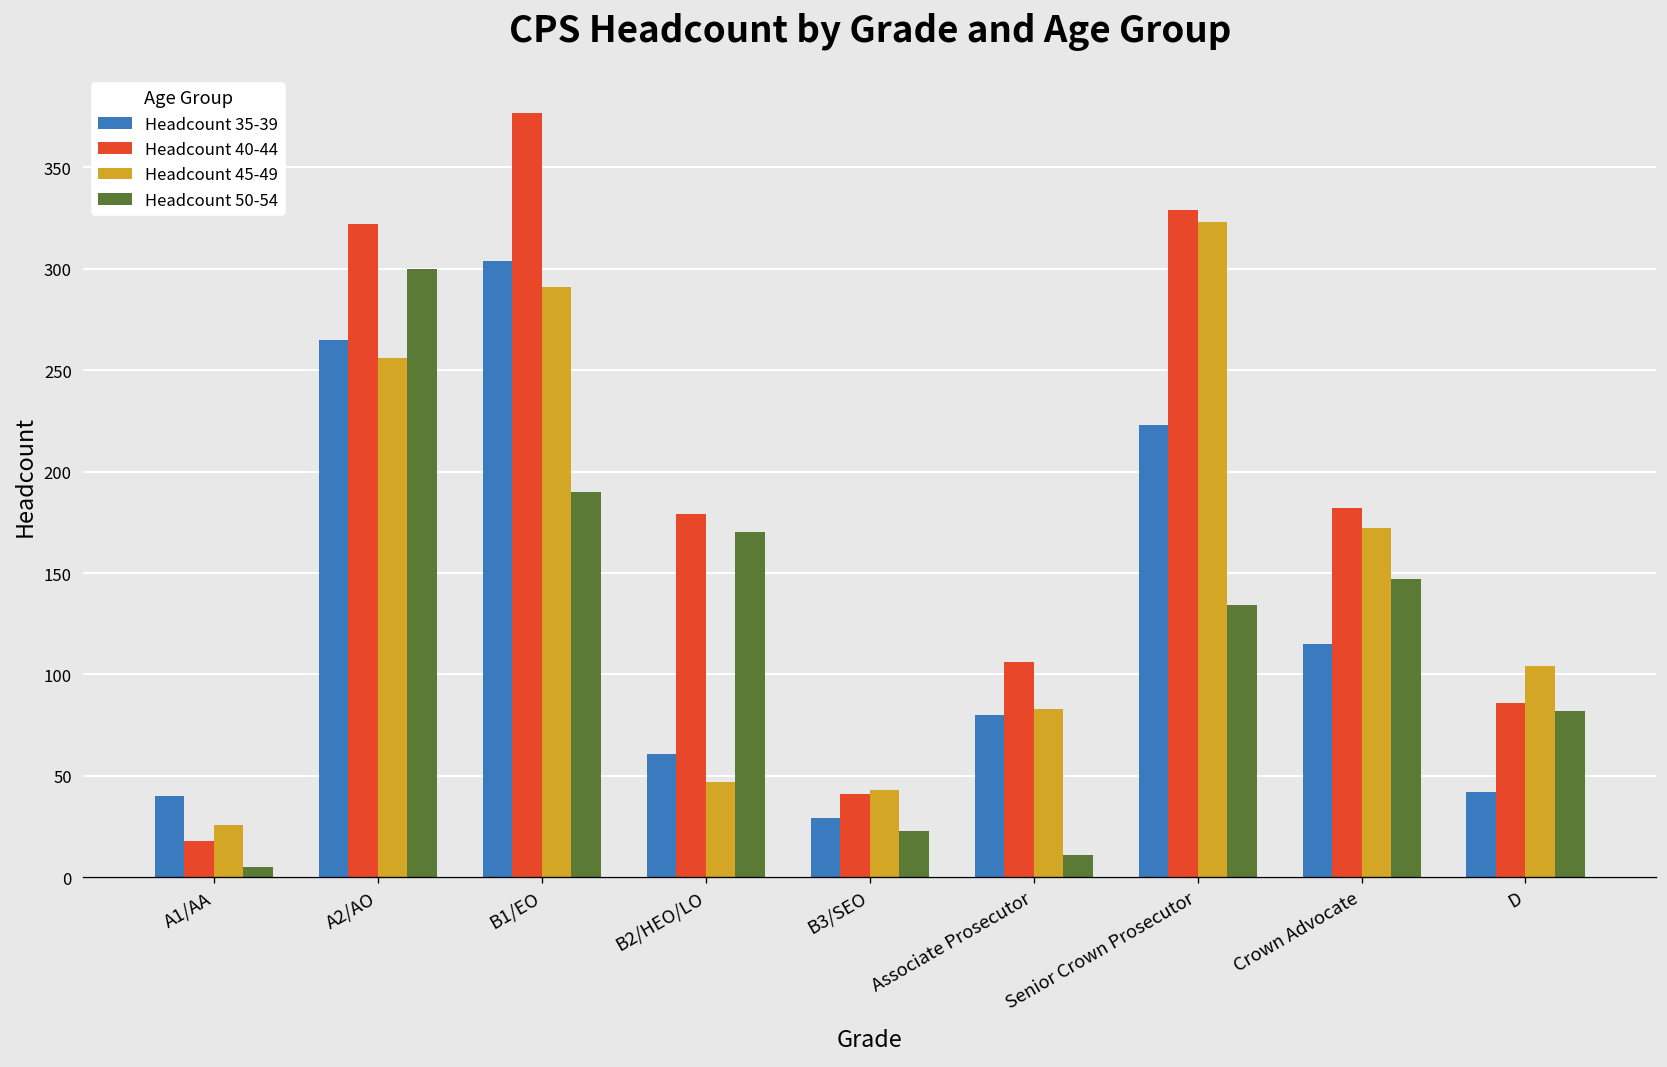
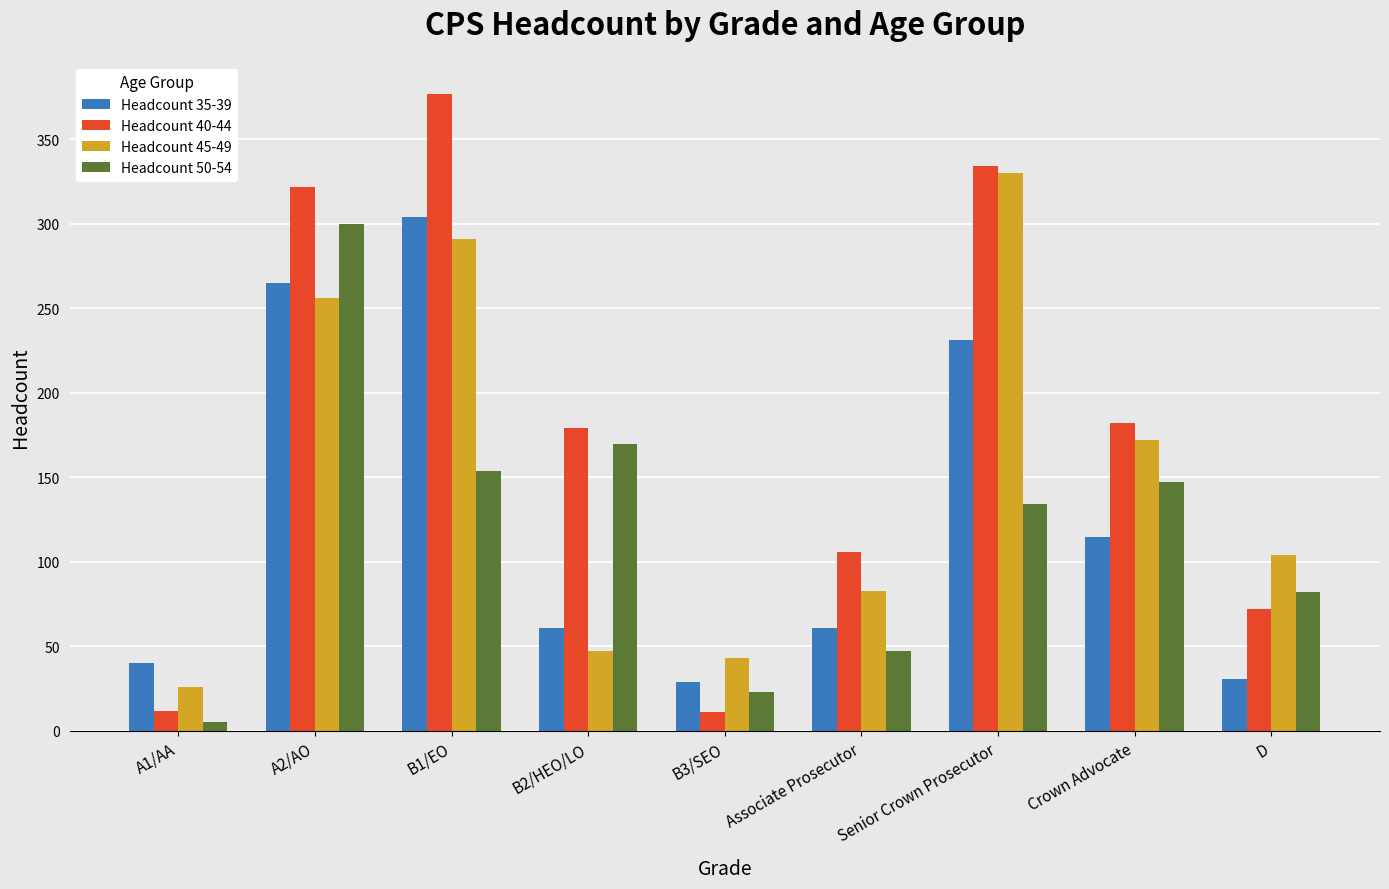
  {
    "Headcount 35-39": {
      "A1/AA": 40,
      "A2/AO": 265,
      "B1/EO": 304,
      "B2/HEO/LO": 61,
      "B3/SEO": 29,
-     "Associate Prosecutor": 80,
-     "Senior Crown Prosecutor": 223,
+     "Associate Prosecutor": 61,
+     "Senior Crown Prosecutor": 231,
      "Crown Advocate": 115,
-     "D": 42
+     "D": 31
    },
    "Headcount 40-44": {
-     "A1/AA": 18,
+     "A1/AA": 12,
      "A2/AO": 322,
      "B1/EO": 377,
      "B2/HEO/LO": 179,
-     "B3/SEO": 41,
+     "B3/SEO": 11,
      "Associate Prosecutor": 106,
-     "Senior Crown Prosecutor": 329,
+     "Senior Crown Prosecutor": 334,
      "Crown Advocate": 182,
-     "D": 86
+     "D": 72
    },
    "Headcount 45-49": {
      "A1/AA": 26,
      "A2/AO": 256,
      "B1/EO": 291,
      "B2/HEO/LO": 47,
      "B3/SEO": 43,
      "Associate Prosecutor": 83,
-     "Senior Crown Prosecutor": 323,
+     "Senior Crown Prosecutor": 330,
      "Crown Advocate": 172,
      "D": 104
    },
    "Headcount 50-54": {
      "A1/AA": 5,
      "A2/AO": 300,
-     "B1/EO": 190,
+     "B1/EO": 154,
      "B2/HEO/LO": 170,
      "B3/SEO": 23,
-     "Associate Prosecutor": 11,
+     "Associate Prosecutor": 47,
      "Senior Crown Prosecutor": 134,
      "Crown Advocate": 147,
      "D": 82
    }
  }
